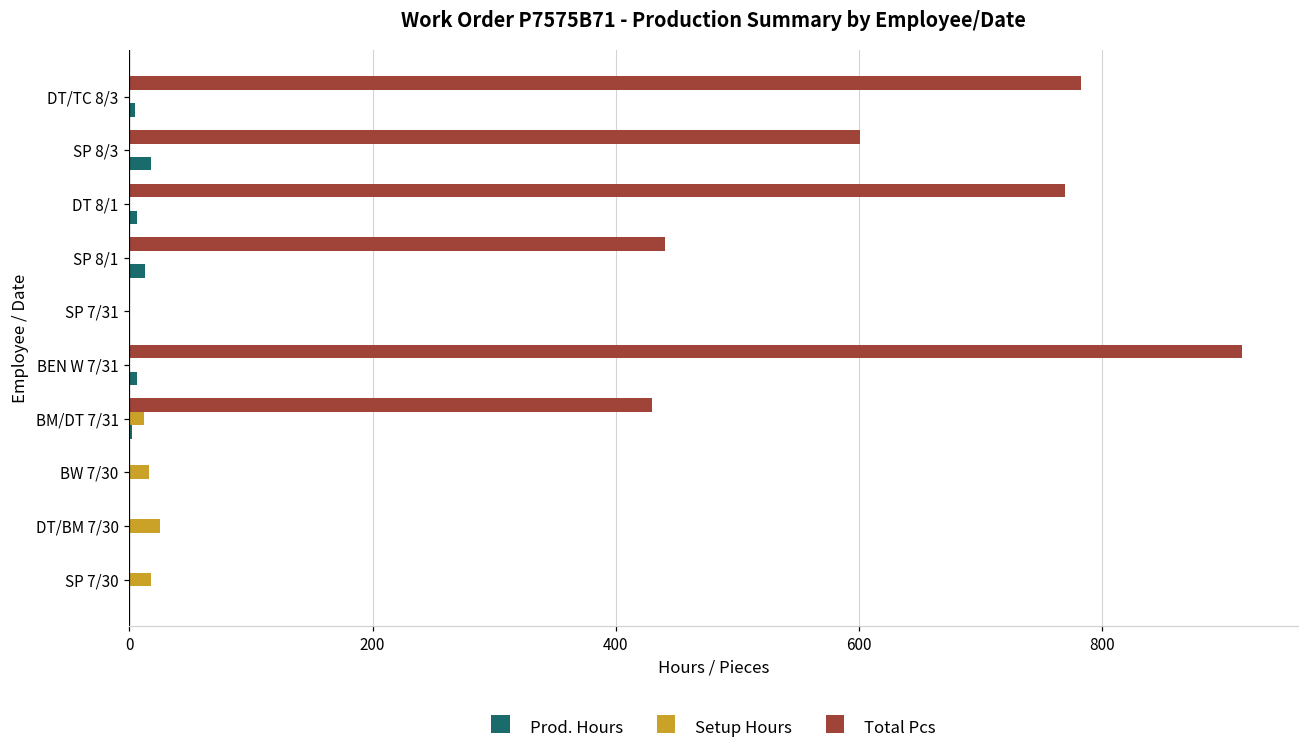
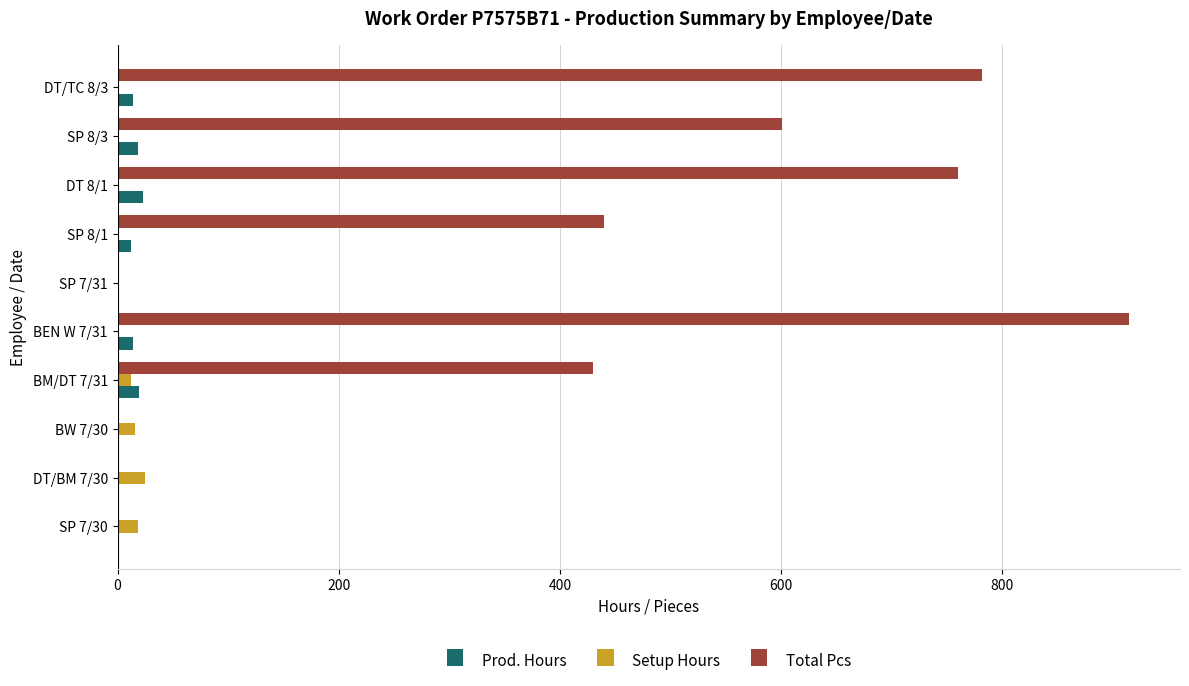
  {
    "Prod. Hours": {
-     "DT/TC 8/3": 5,
+     "DT/TC 8/3": 14,
      "SP 8/3": 18,
-     "DT 8/1": 6,
+     "DT 8/1": 23,
      "SP 8/1": 13,
      "SP 7/31": 0,
-     "BEN W 7/31": 6,
-     "BM/DT 7/31": 3,
+     "BEN W 7/31": 14,
+     "BM/DT 7/31": 20,
      "BW 7/30": 0,
      "DT/BM 7/30": 0,
      "SP 7/30": 0
    },
    "Setup Hours": {
      "DT/TC 8/3": 0,
      "SP 8/3": 0,
      "DT 8/1": 0,
      "SP 8/1": 0,
      "SP 7/31": 0,
      "BEN W 7/31": 0,
      "BM/DT 7/31": 12,
      "BW 7/30": 16,
      "DT/BM 7/30": 25,
      "SP 7/30": 18
    },
    "Total Pcs": {
      "DT/TC 8/3": 782,
      "SP 8/3": 601,
-     "DT 8/1": 769,
+     "DT 8/1": 760,
      "SP 8/1": 440,
      "SP 7/31": 0,
      "BEN W 7/31": 915,
      "BM/DT 7/31": 430,
      "BW 7/30": 0,
      "DT/BM 7/30": 0,
      "SP 7/30": 0
    }
  }
